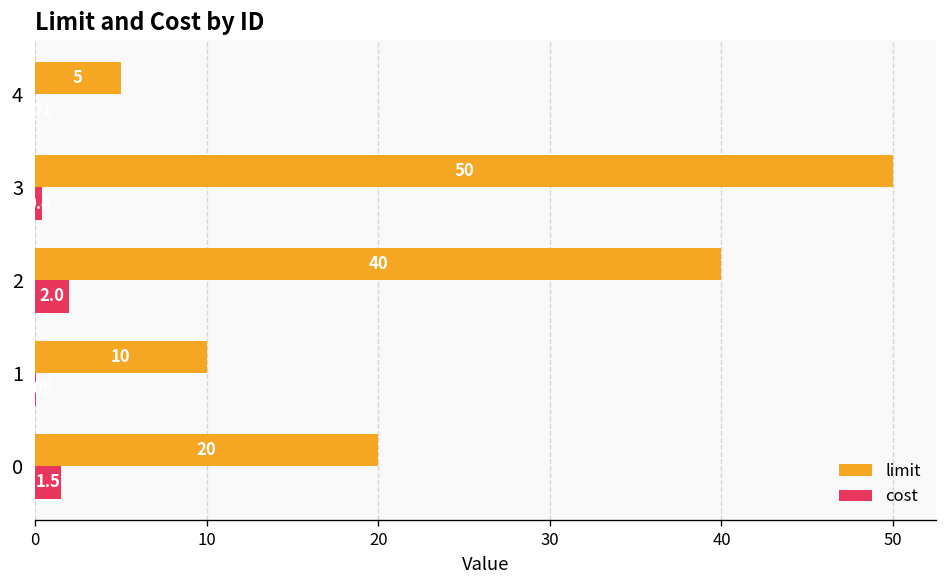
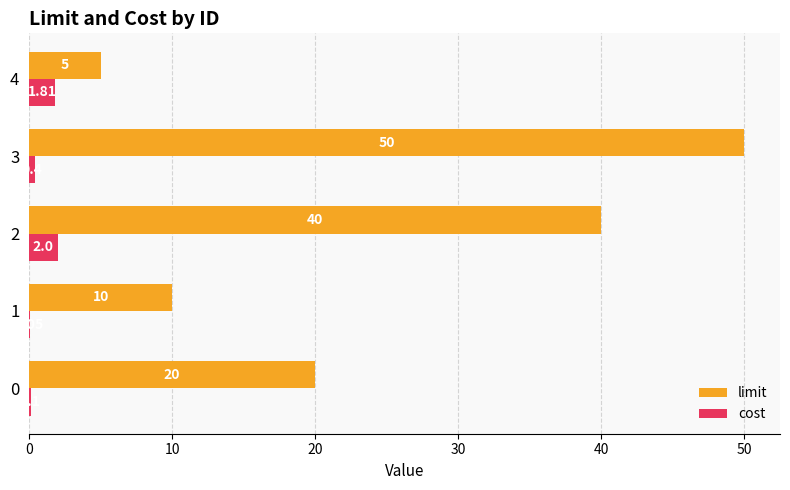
  {
    "limit": {
      "4": 5,
      "3": 50,
      "2": 40,
      "1": 10,
      "0": 20
    },
    "cost": {
-     "4": 0.0,
+     "4": 1.8,
      "3": 0.4,
-     "0": 1.5
+     "0": 0.1
    }
  }
